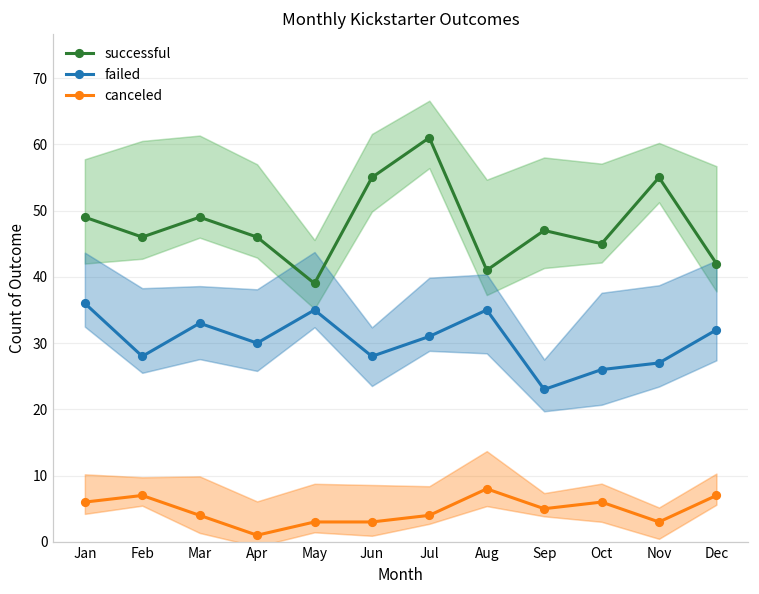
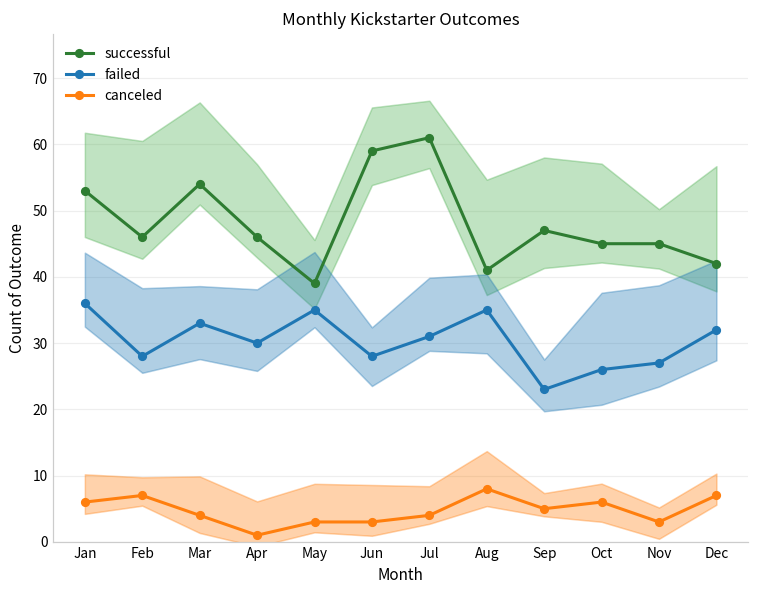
  {
    "successful": {
-     "Jan": 49,
+     "Jan": 53,
      "Feb": 46,
-     "Mar": 49,
+     "Mar": 54,
      "Apr": 46,
      "May": 39,
-     "Jun": 55,
+     "Jun": 59,
      "Jul": 61,
      "Aug": 41,
      "Sep": 47,
      "Oct": 45,
-     "Nov": 55,
+     "Nov": 45,
      "Dec": 42
    }
  }
